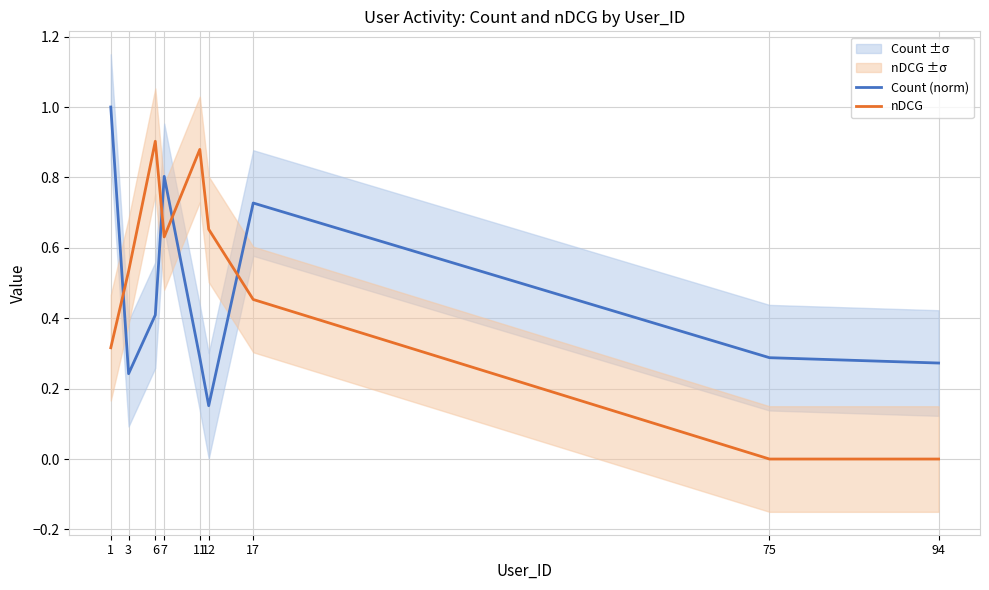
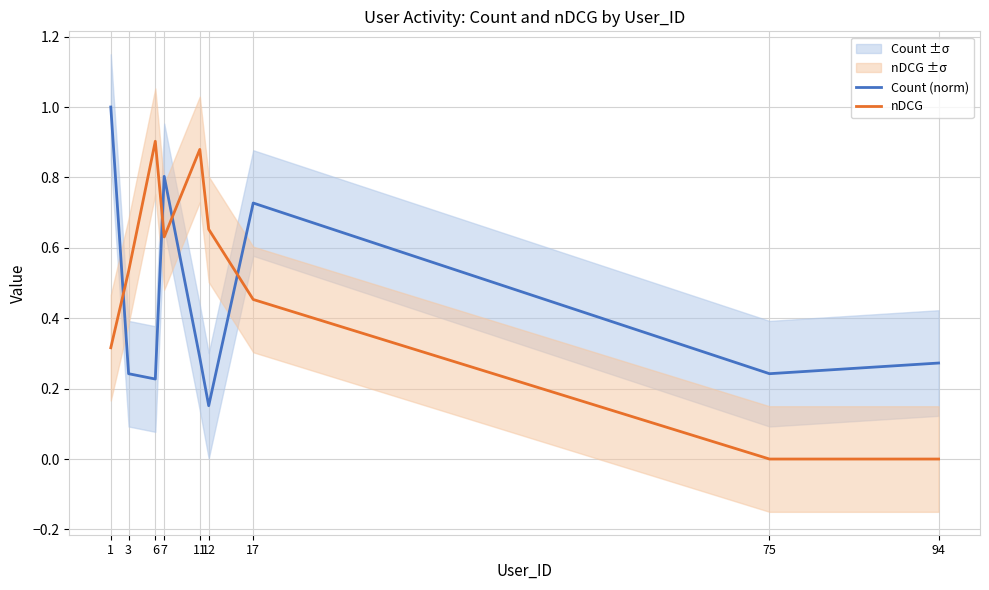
  {
    "Count (norm)": {
      "1": 1.00,
      "3": 0.24,
-     "6": 0.41,
+     "6": 0.23,
      "7": 0.80,
      "17": 0.73,
-     "75": 0.29,
+     "75": 0.24,
      "94": 0.27
    },
    "nDCG": {
      "1": 0.32,
      "3": 0.53,
      "6": 0.90,
      "7": 0.63,
      "17": 0.45,
      "75": 0.00,
      "94": 0.00
    }
  }
